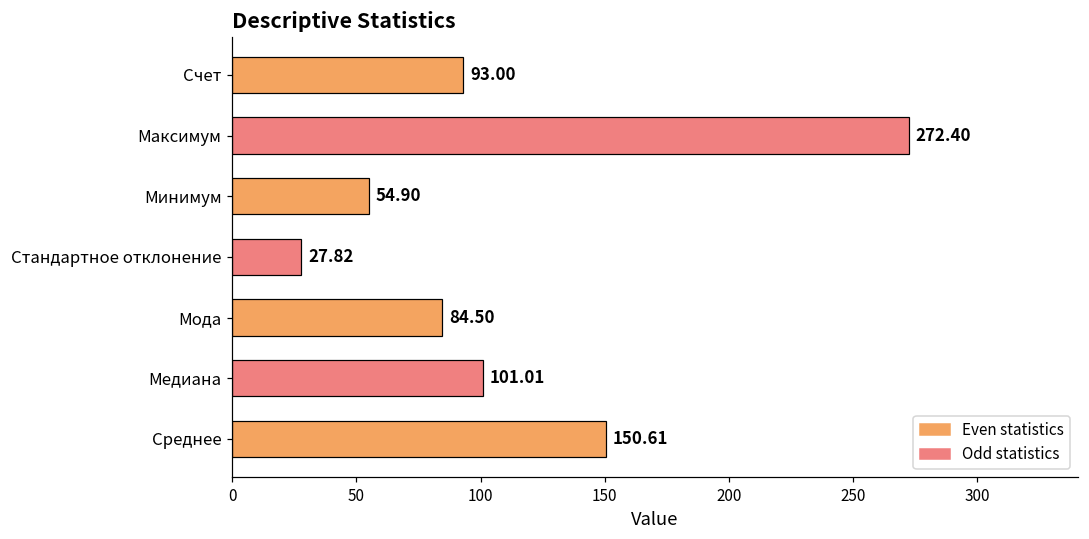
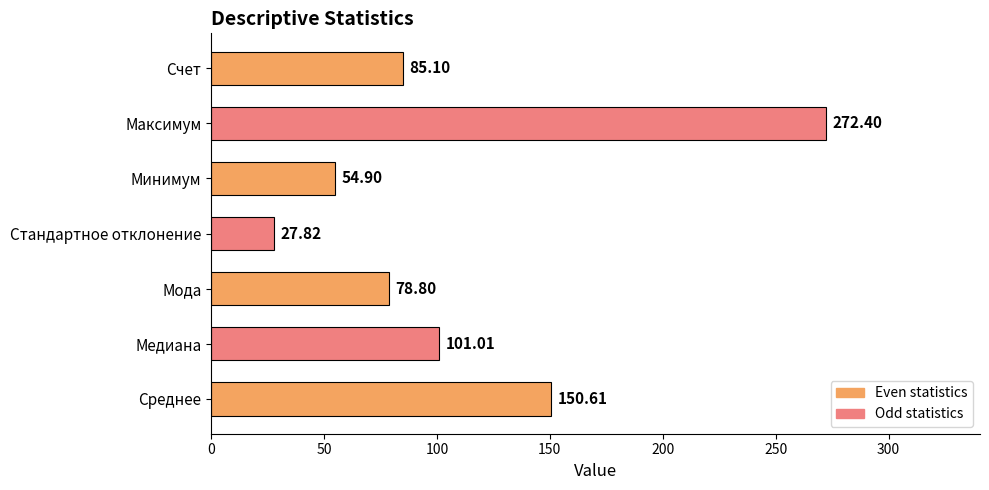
  {
-   "Счет": 93.00,
+   "Счет": 85.10,
    "Максимум": 272.40,
    "Минимум": 54.90,
    "Стандартное отклонение": 27.82,
-   "Мода": 84.50,
+   "Мода": 78.80,
    "Медиана": 101.01,
    "Среднее": 150.61
  }
